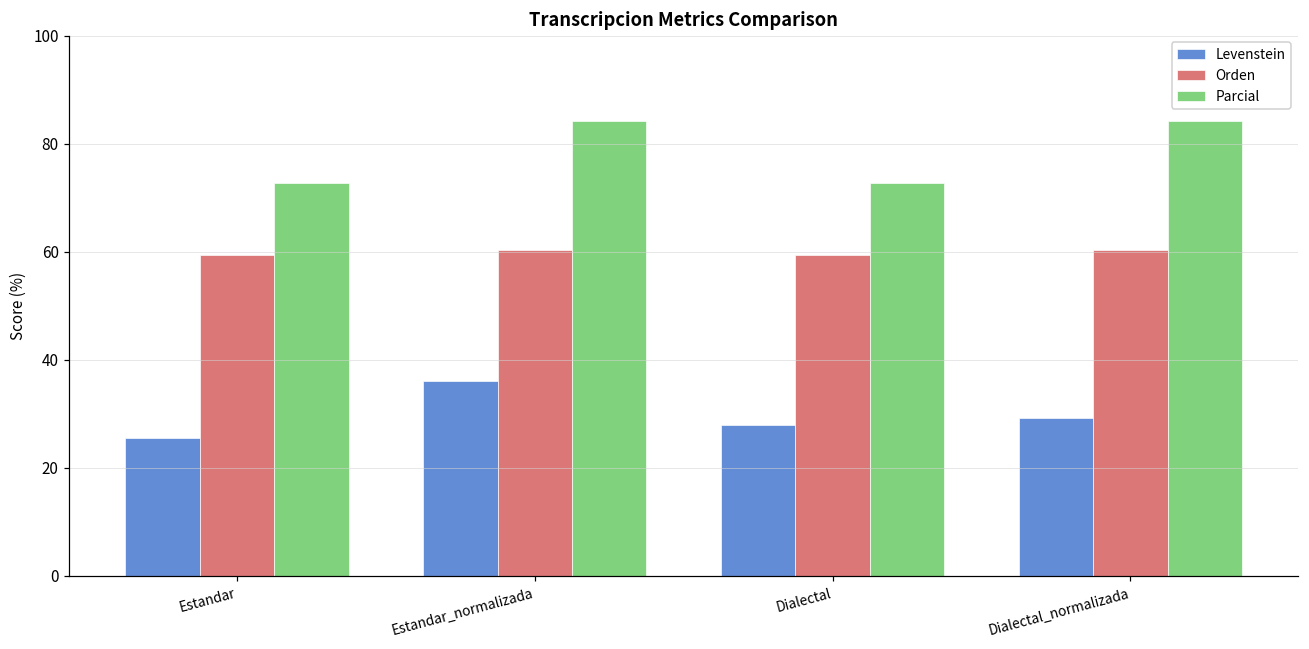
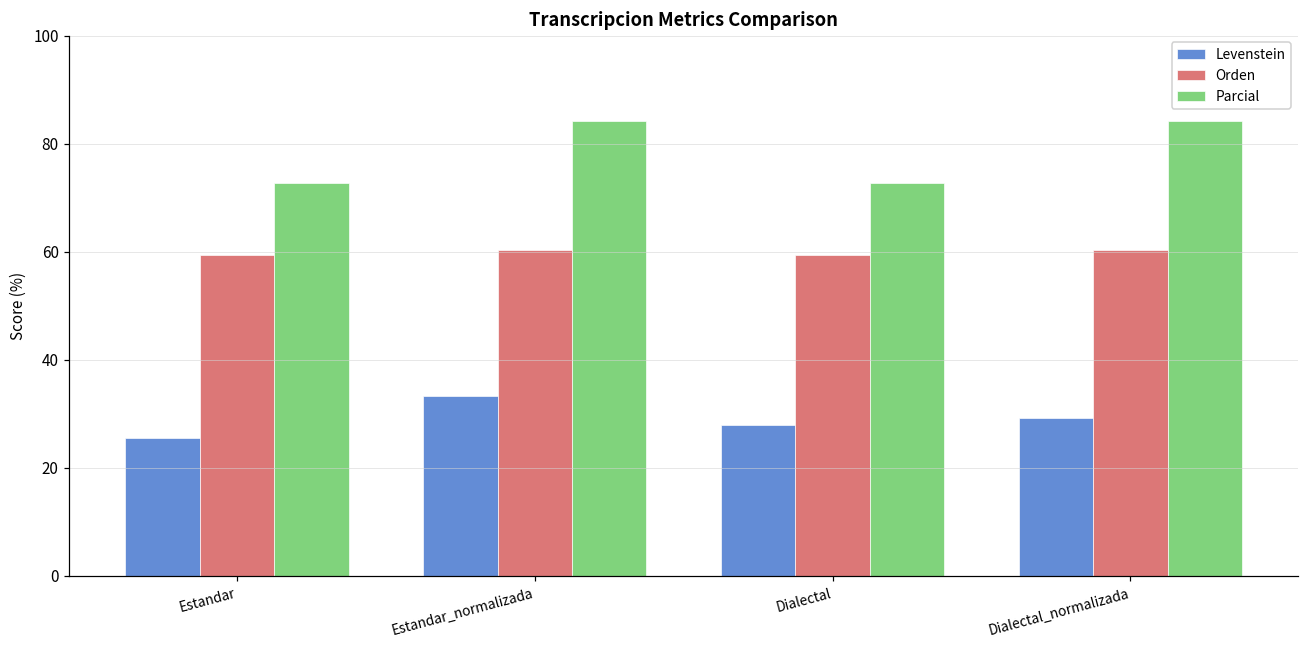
  {
    "Levenstein": {
      "Estandar": 26,
-     "Estandar_normalizada": 36,
+     "Estandar_normalizada": 33,
      "Dialectal": 28,
      "Dialectal_normalizada": 29
    },
    "Orden": {
      "Estandar": 59,
      "Estandar_normalizada": 60,
      "Dialectal": 59,
      "Dialectal_normalizada": 60
    },
    "Parcial": {
      "Estandar": 73,
      "Estandar_normalizada": 84,
      "Dialectal": 73,
      "Dialectal_normalizada": 84
    }
  }
